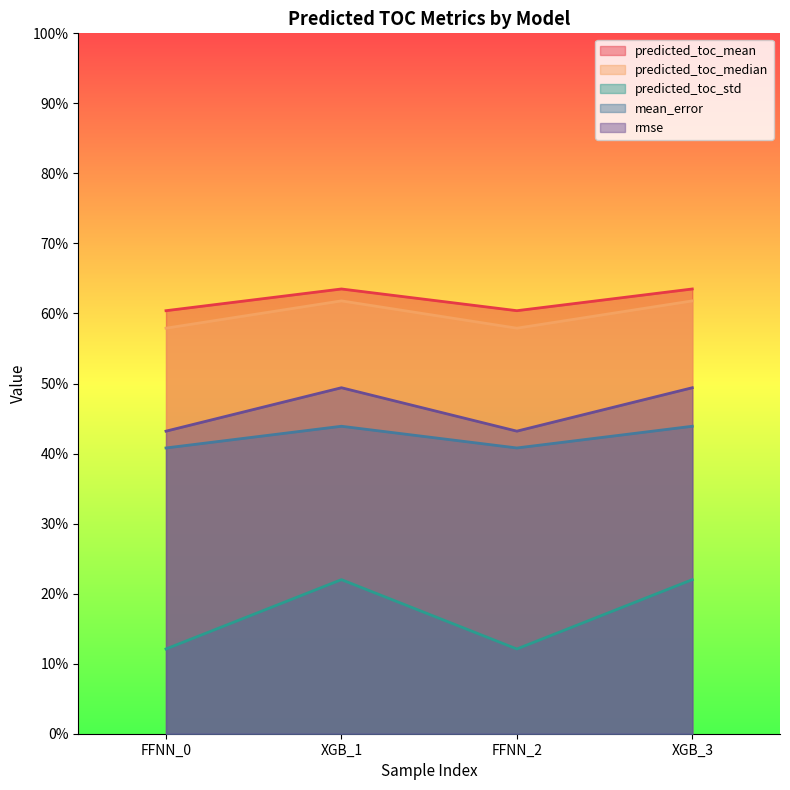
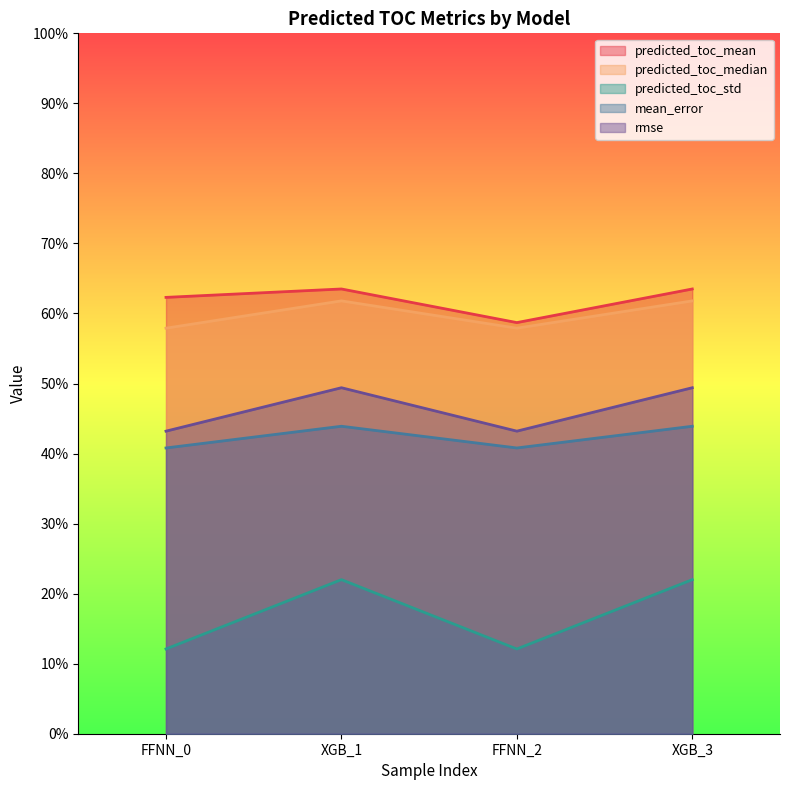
  {
    "predicted_toc_mean": {
-     "FFNN_0": "60%",
+     "FFNN_0": "62%",
      "XGB_1": "64%",
-     "FFNN_2": "60%",
+     "FFNN_2": "59%",
      "XGB_3": "64%"
    },
    "predicted_toc_median": {
      "FFNN_0": "58%",
      "XGB_1": "62%",
      "FFNN_2": "58%",
      "XGB_3": "62%"
    }
  }
